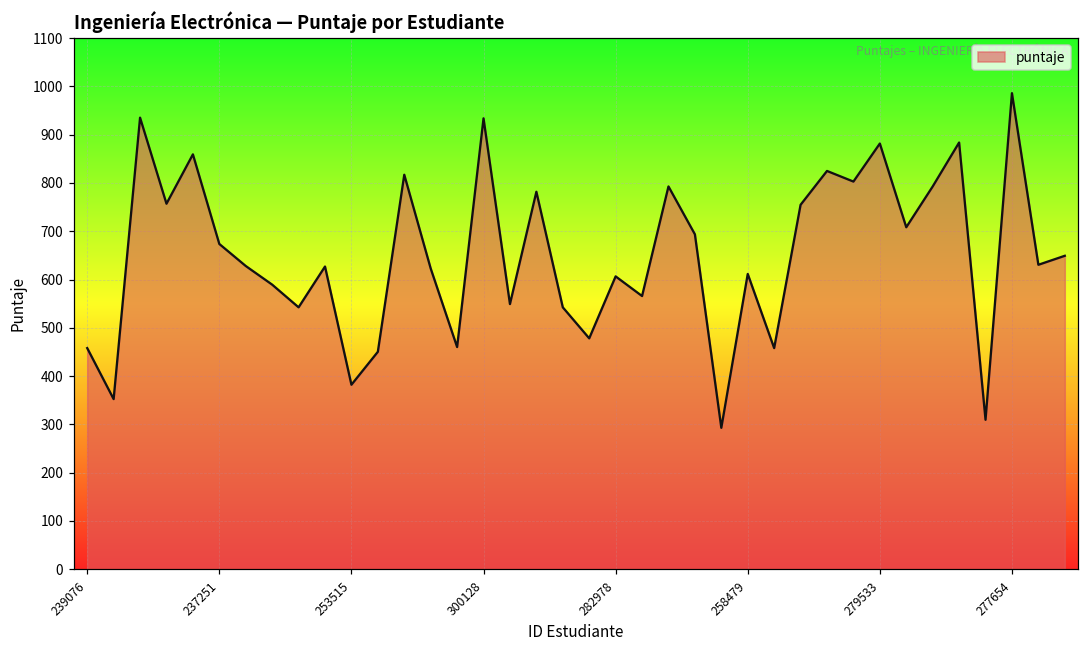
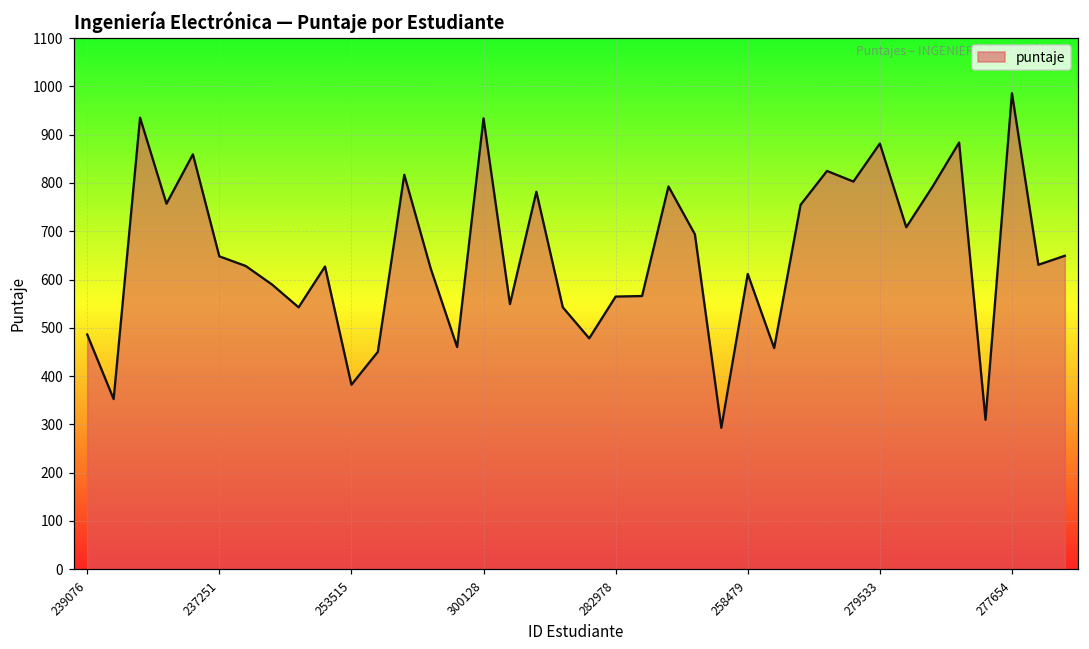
  {
-   "239076": 460,
-   "237251": 670,
+   "239076": 490,
+   "237251": 650,
    "253515": 380,
    "300128": 930,
-   "282978": 610,
+   "282978": 560,
    "258479": 610,
    "279533": 880,
    "277654": 990
  }
